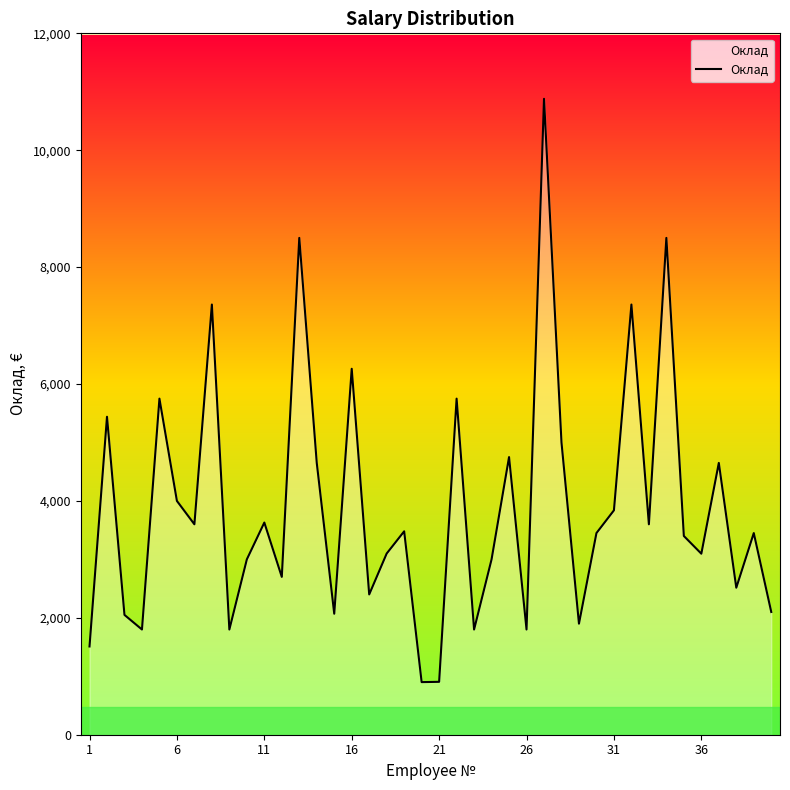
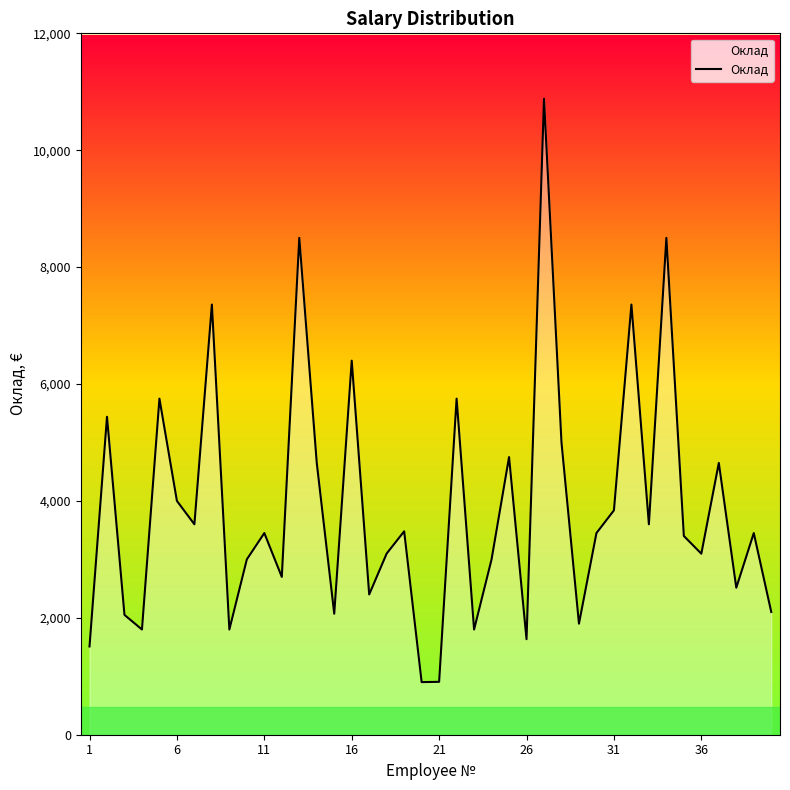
  {
    "1": "1,500",
    "6": "4,000",
-   "11": "3,600",
-   "16": "6,300",
+   "11": "3,500",
+   "16": "6,400",
    "21": "900",
-   "26": "1,800",
+   "26": "1,600",
    "31": "3,800",
    "36": "3,100"
  }
